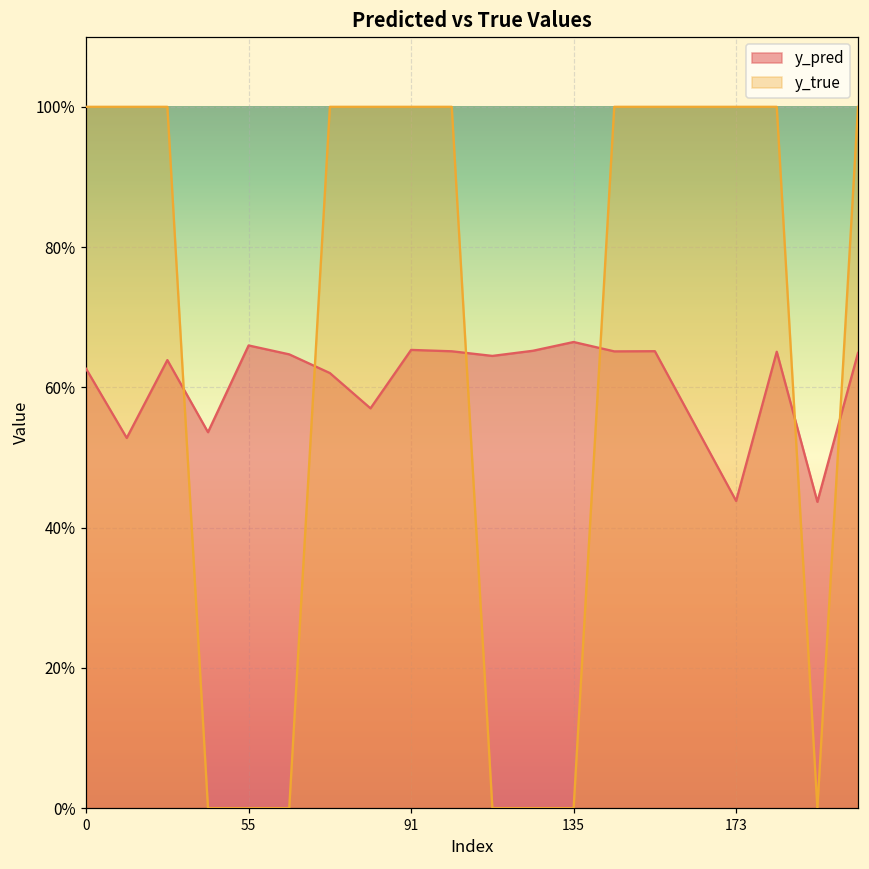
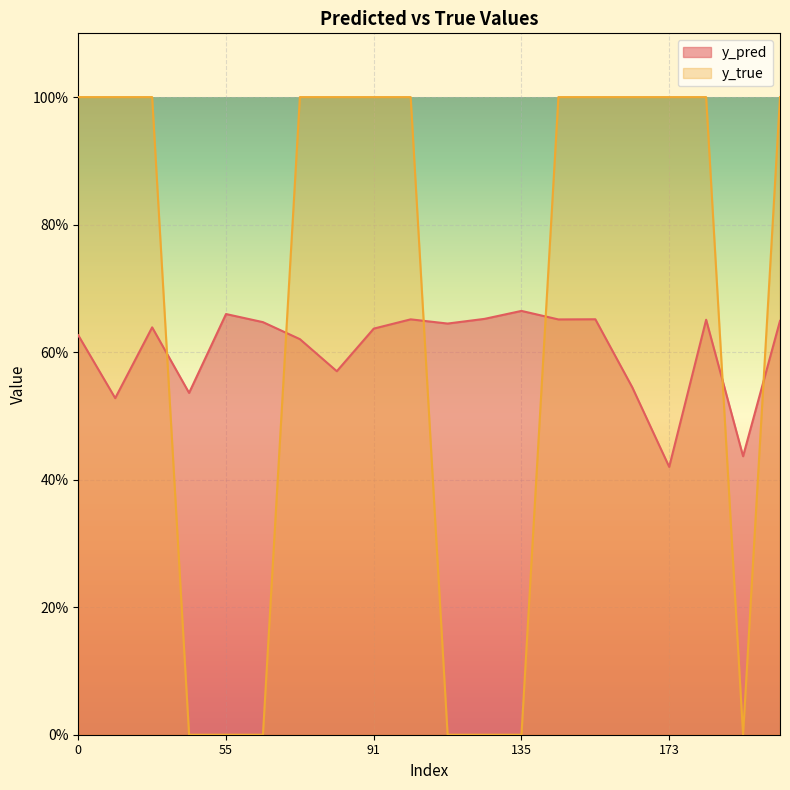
  {
    "y_pred": {
      "0": "63%",
      "55": "66%",
-     "91": "65%",
+     "91": "64%",
      "135": "66%",
-     "173": "44%"
+     "173": "42%"
    },
    "y_true": {
      "0": "100%",
      "55": "0%",
      "91": "100%",
      "135": "0%",
      "173": "100%"
    }
  }
